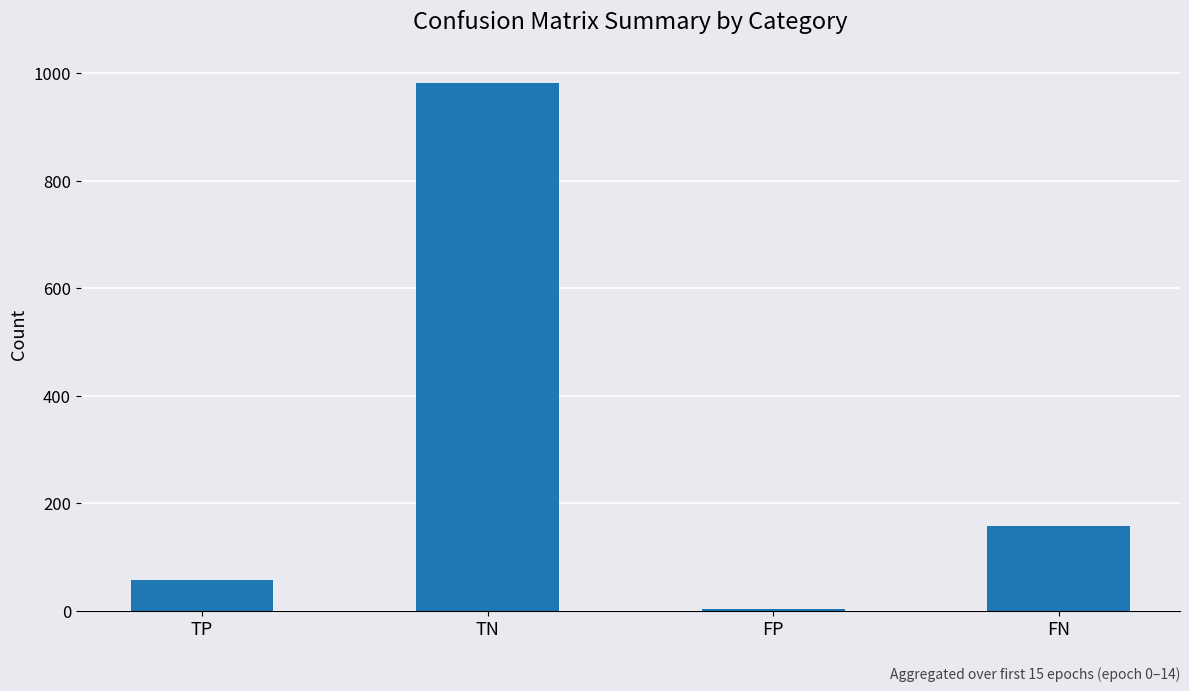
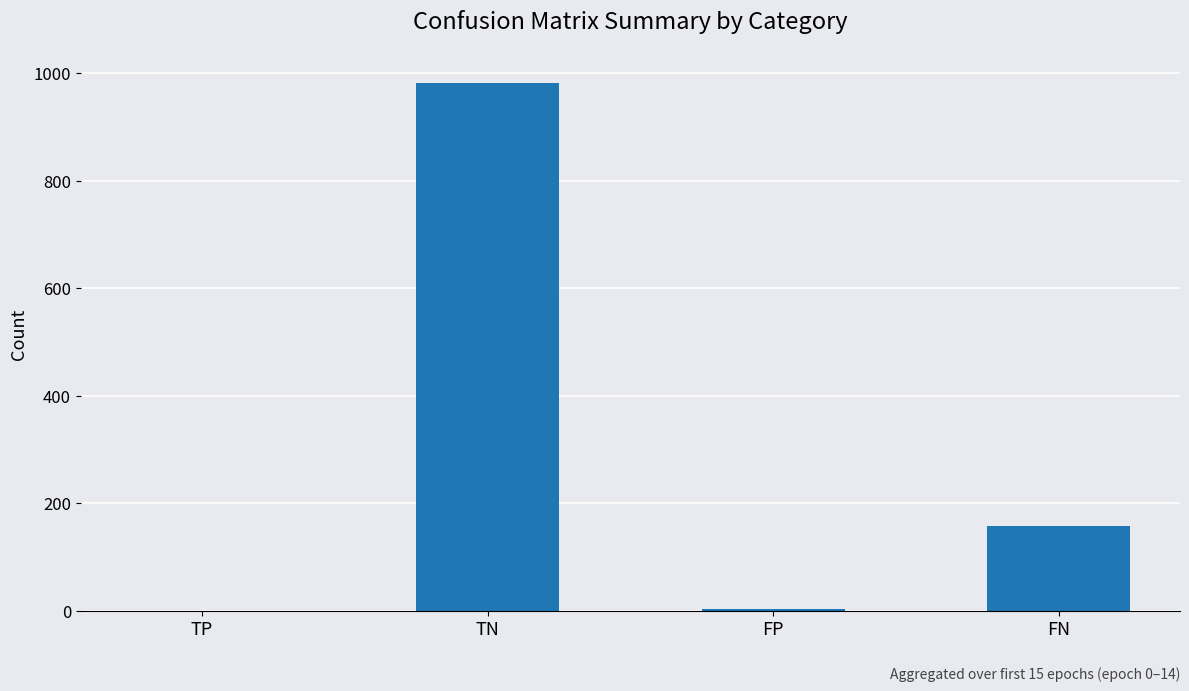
  {
-   "TP": 60,
+   "TP": 0,
    "TN": 980,
    "FN": 160
  }
